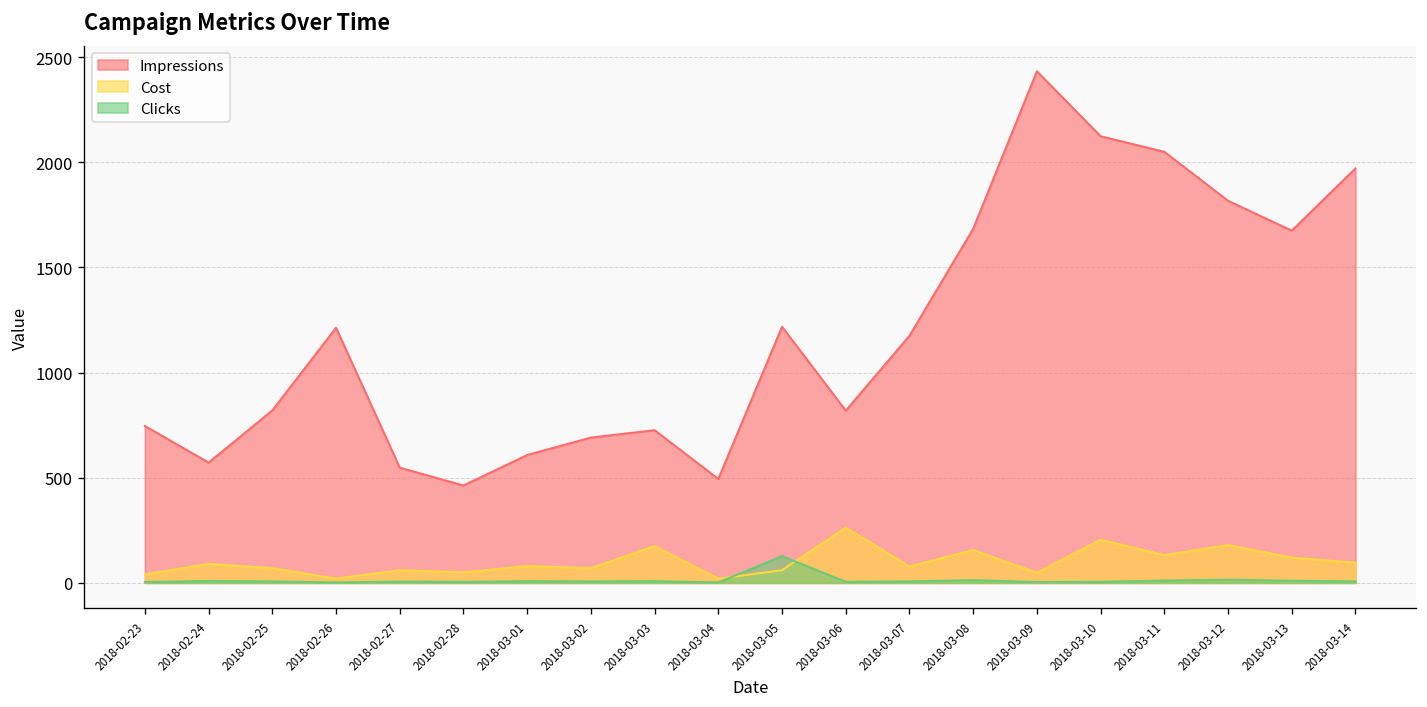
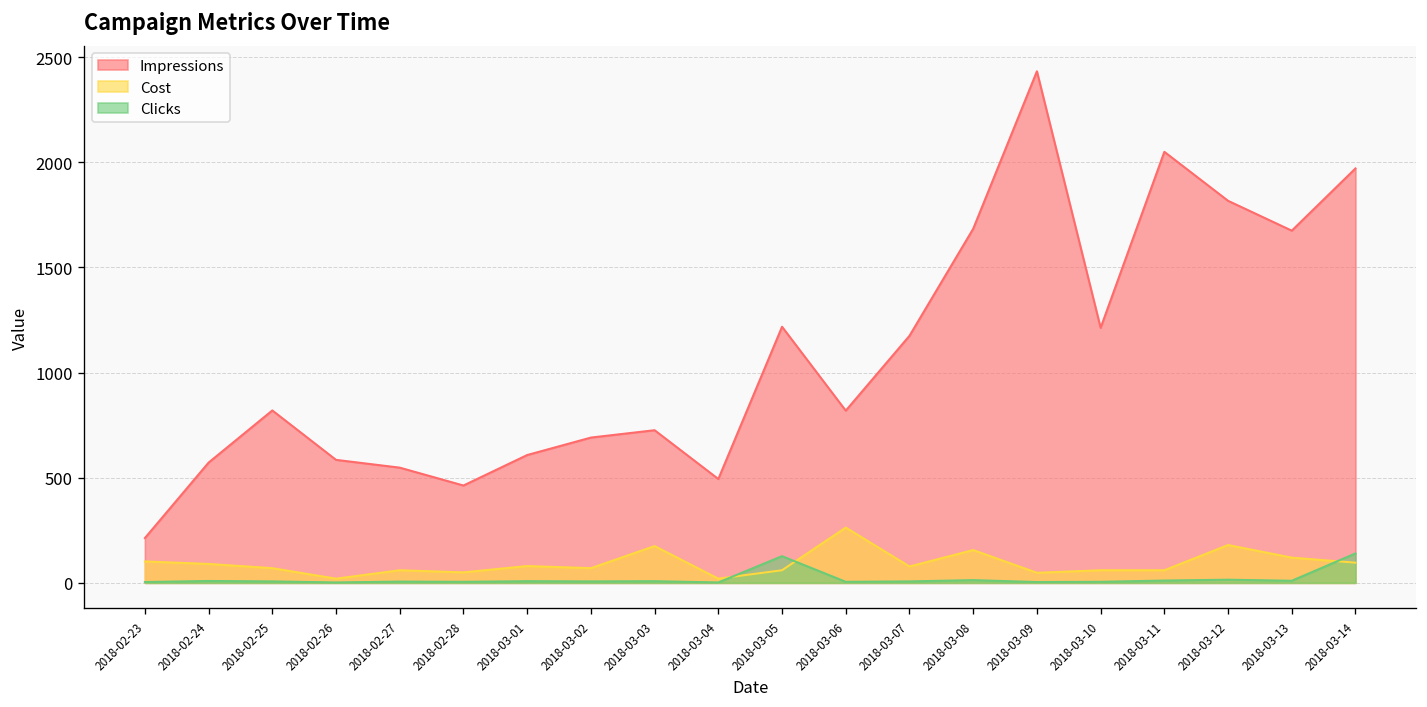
  {
    "Impressions": {
-     "2018-02-23": 750,
+     "2018-02-23": 210,
      "2018-02-24": 570,
      "2018-02-25": 820,
-     "2018-02-26": 1210,
+     "2018-02-26": 590,
      "2018-02-27": 550,
      "2018-02-28": 460,
      "2018-03-01": 610,
      "2018-03-02": 690,
      "2018-03-03": 730,
      "2018-03-04": 490,
      "2018-03-05": 1220,
      "2018-03-06": 820,
      "2018-03-07": 1180,
      "2018-03-08": 1680,
      "2018-03-09": 2430,
-     "2018-03-10": 2120,
+     "2018-03-10": 1210,
      "2018-03-11": 2050,
      "2018-03-12": 1820,
      "2018-03-13": 1680,
      "2018-03-14": 1970
    },
    "Cost": {
-     "2018-02-23": 40,
+     "2018-02-23": 100,
      "2018-02-24": 90,
      "2018-02-25": 70,
      "2018-02-26": 20,
      "2018-02-27": 60,
      "2018-02-28": 50,
      "2018-03-01": 80,
      "2018-03-02": 70,
      "2018-03-03": 180,
      "2018-03-04": 20,
      "2018-03-05": 60,
      "2018-03-06": 260,
      "2018-03-07": 80,
      "2018-03-08": 160,
      "2018-03-09": 50,
-     "2018-03-10": 210,
-     "2018-03-11": 130,
+     "2018-03-10": 60,
+     "2018-03-11": 60,
      "2018-03-12": 180,
      "2018-03-13": 120,
      "2018-03-14": 100
    },
    "Clicks": {
      "2018-02-23": 0,
      "2018-02-24": 10,
      "2018-02-25": 10,
      "2018-02-26": 0,
      "2018-02-27": 10,
      "2018-02-28": 10,
      "2018-03-01": 10,
      "2018-03-02": 10,
      "2018-03-03": 10,
      "2018-03-04": 0,
      "2018-03-05": 130,
      "2018-03-06": 10,
      "2018-03-07": 10,
      "2018-03-08": 10,
      "2018-03-09": 0,
      "2018-03-10": 10,
      "2018-03-11": 10,
      "2018-03-12": 20,
      "2018-03-13": 10,
-     "2018-03-14": 10
+     "2018-03-14": 140
    }
  }
